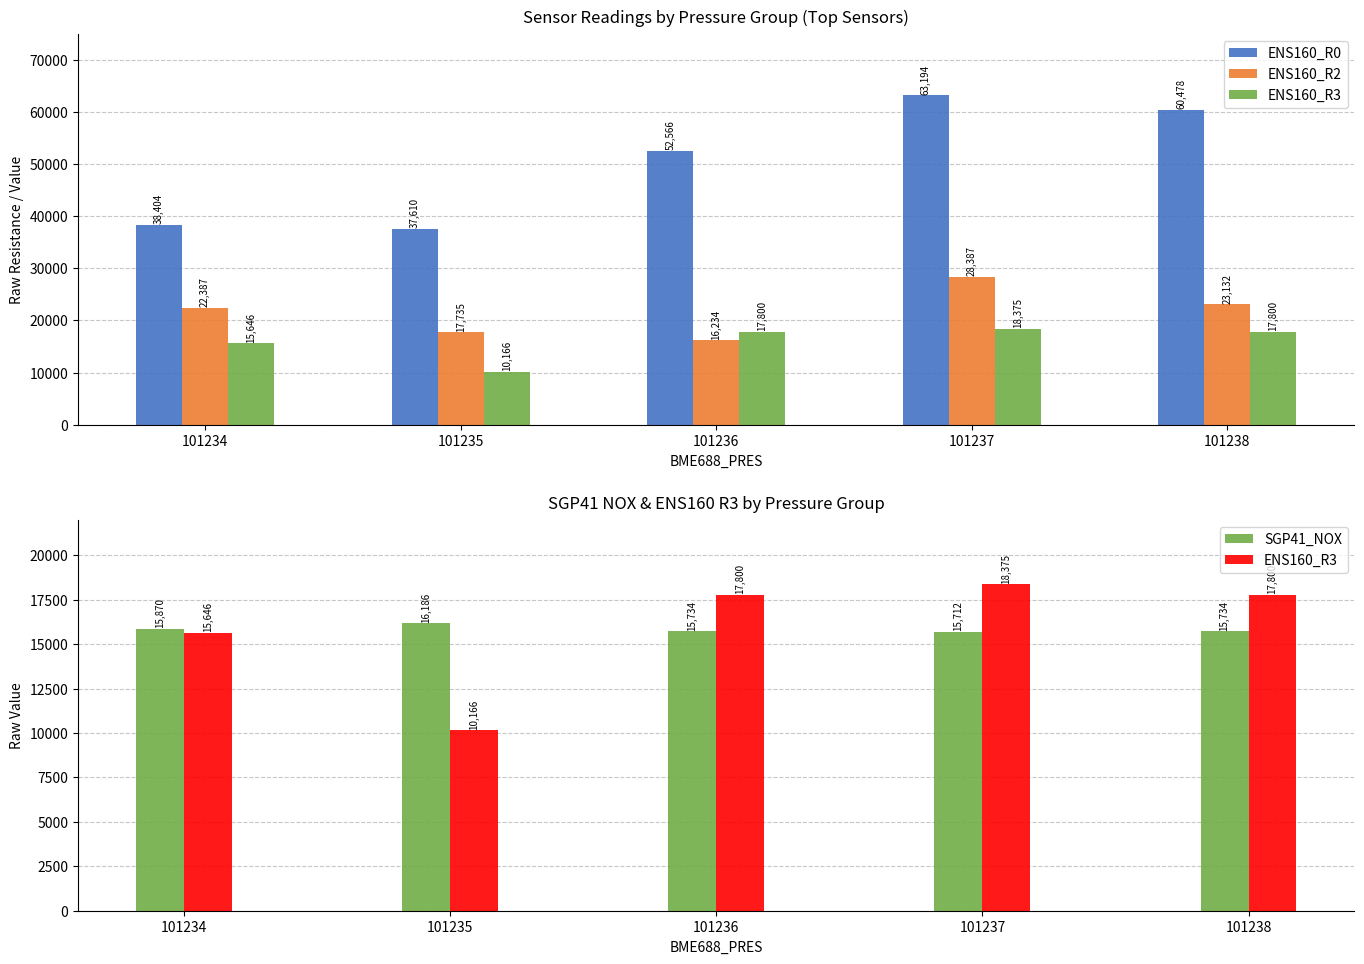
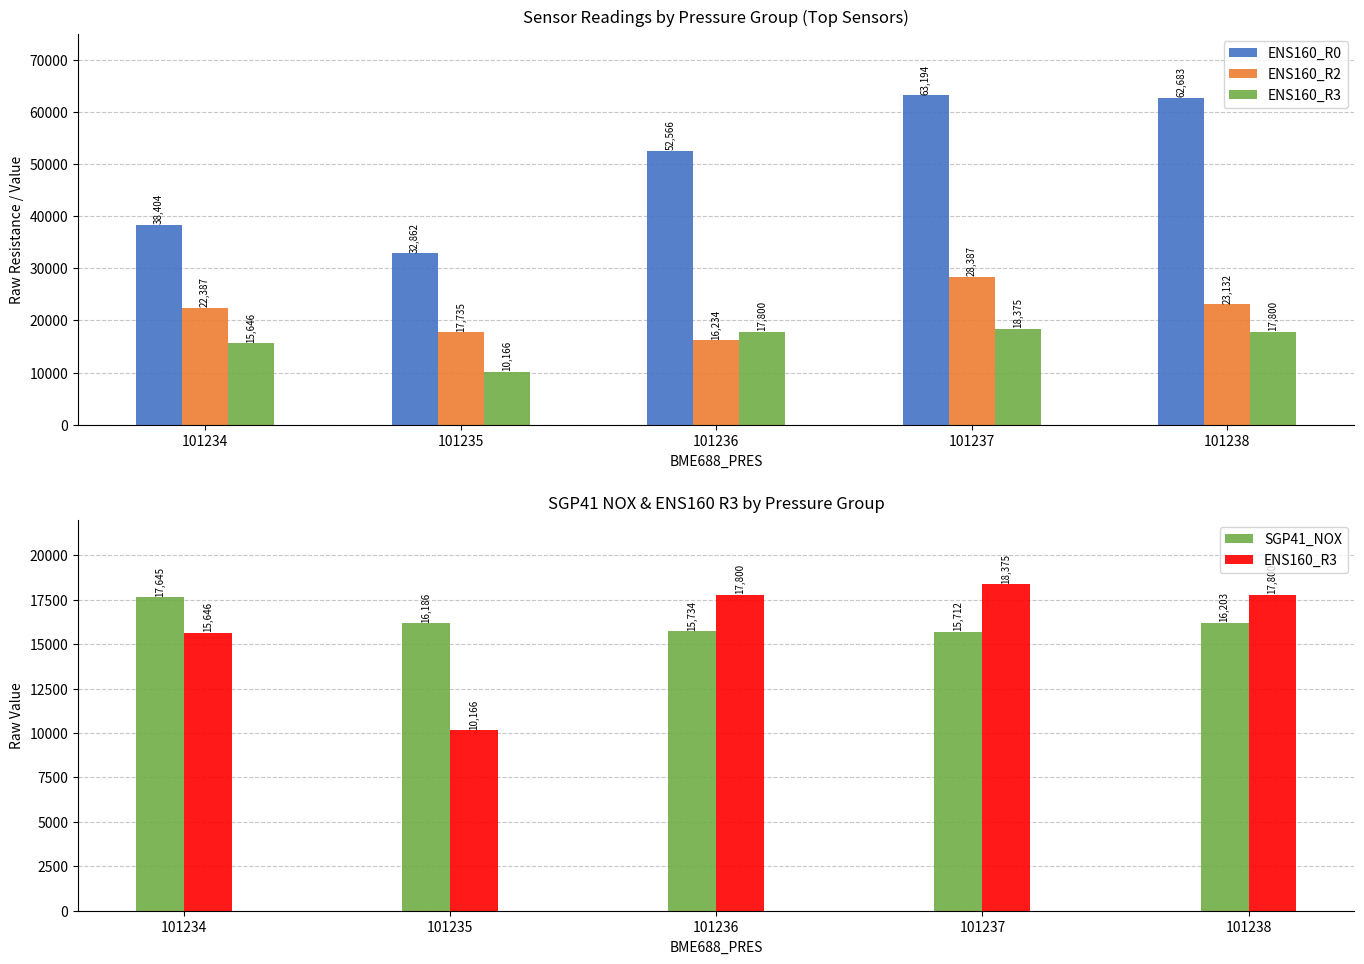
  {
    "Sensor Readings by Pressure Group (Top Sensors)": {
      "ENS160_R0": {
        "101234": "38,404",
-       "101235": "37,610",
+       "101235": "32,862",
        "101236": "52,566",
        "101237": "63,194",
-       "101238": "60,478"
+       "101238": "62,683"
      },
      "ENS160_R2": {
        "101234": "22,387",
        "101235": "17,735",
        "101236": "16,234",
        "101237": "28,387",
        "101238": "23,132"
      }
    },
    "SGP41 NOX & ENS160 R3 by Pressure Group": {
      "SGP41_NOX": {
-       "101234": "15,870",
+       "101234": "17,645",
        "101235": "16,186",
        "101236": "15,734",
        "101237": "15,712",
-       "101238": "15,734"
+       "101238": "16,203"
      },
      "ENS160_R3": {
        "101234": "15,646",
        "101235": "10,166",
        "101236": "17,800",
        "101237": "18,375"
      }
    }
  }
